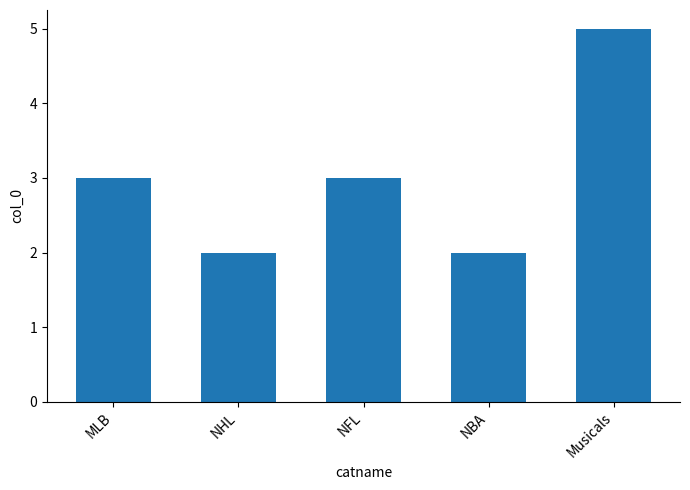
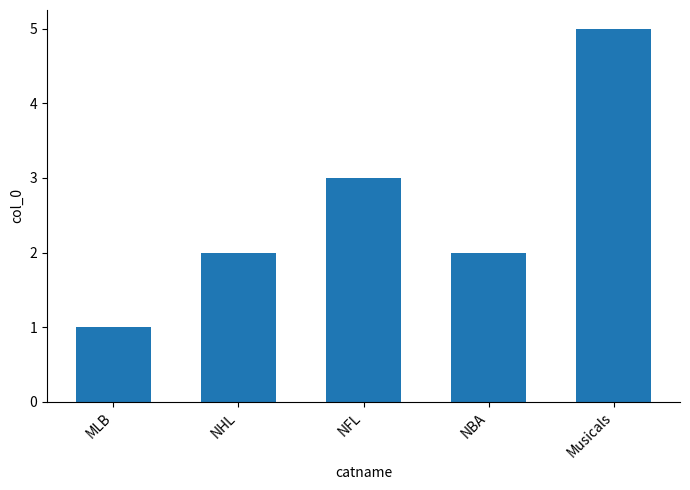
  {
-   "MLB": 3,
+   "MLB": 1,
    "NHL": 2,
    "NFL": 3,
    "NBA": 2,
    "Musicals": 5
  }
